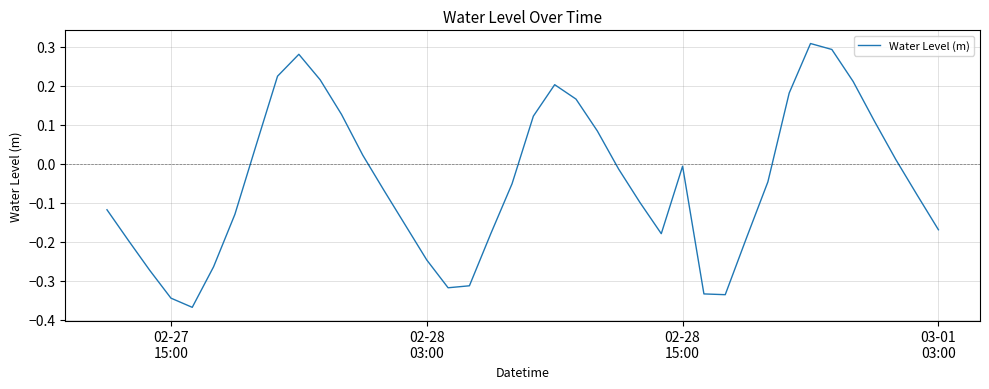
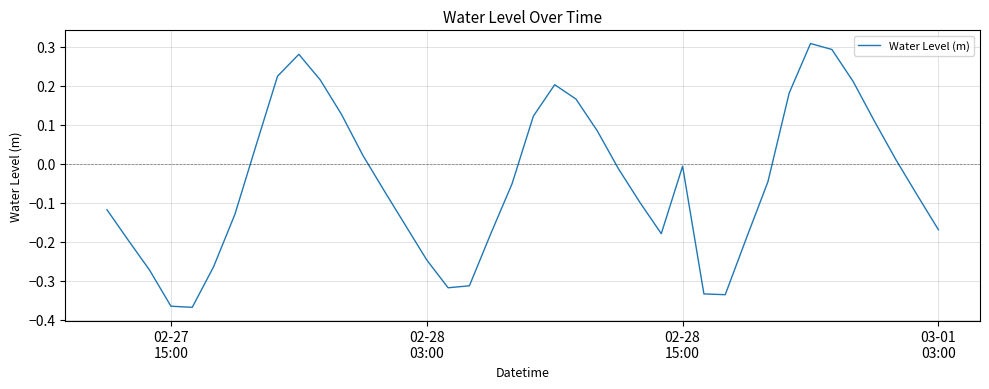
  {
-   "02-27 15:00": -0.34,
+   "02-27 15:00": -0.37,
    "02-28 03:00": -0.25,
    "02-28 15:00": -0.01,
    "03-01 03:00": -0.17
  }
